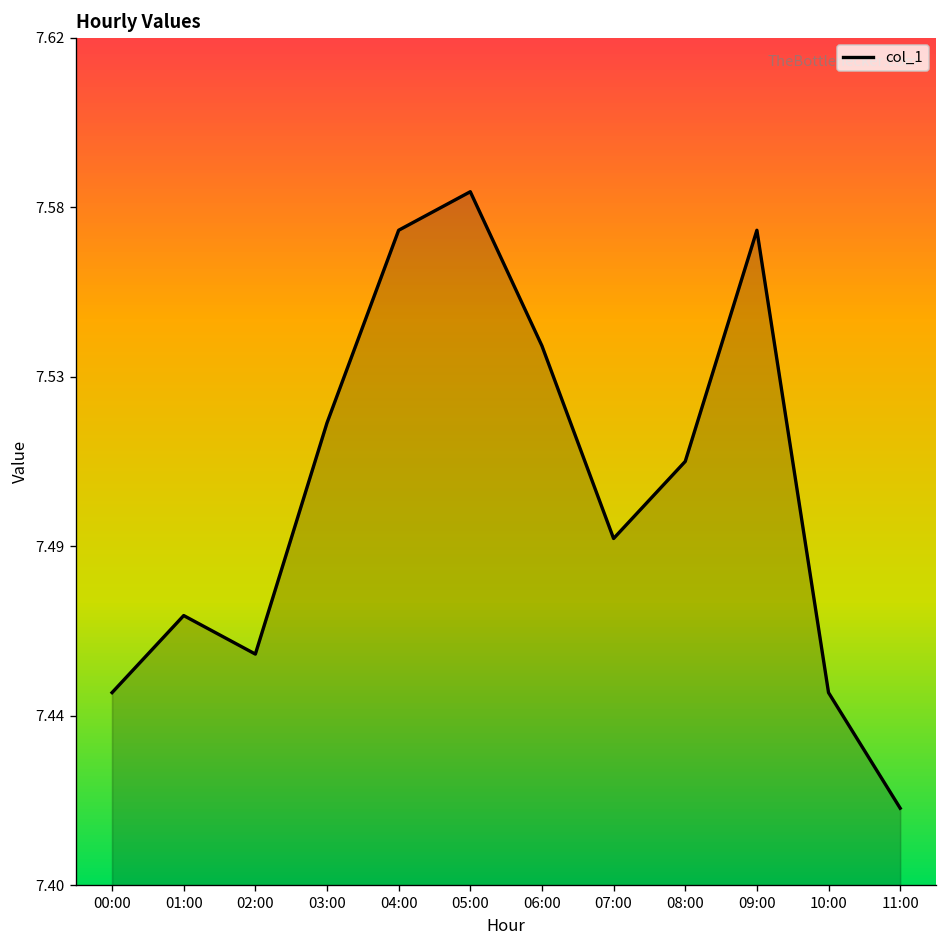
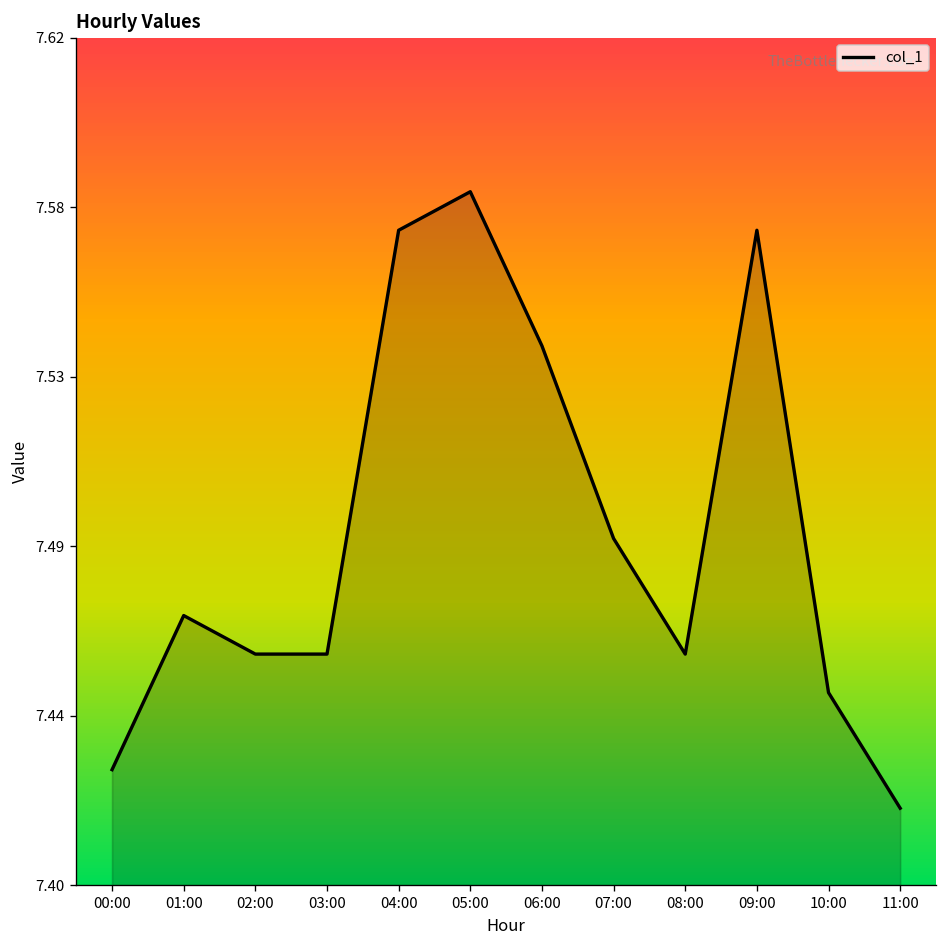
  {
-   "00:00": 7.45,
+   "00:00": 7.43,
    "01:00": 7.47,
    "02:00": 7.46,
-   "03:00": 7.52,
+   "03:00": 7.46,
    "04:00": 7.57,
    "05:00": 7.58,
    "06:00": 7.54,
    "07:00": 7.49,
-   "08:00": 7.51,
+   "08:00": 7.46,
    "09:00": 7.57,
    "10:00": 7.45,
    "11:00": 7.42
  }
